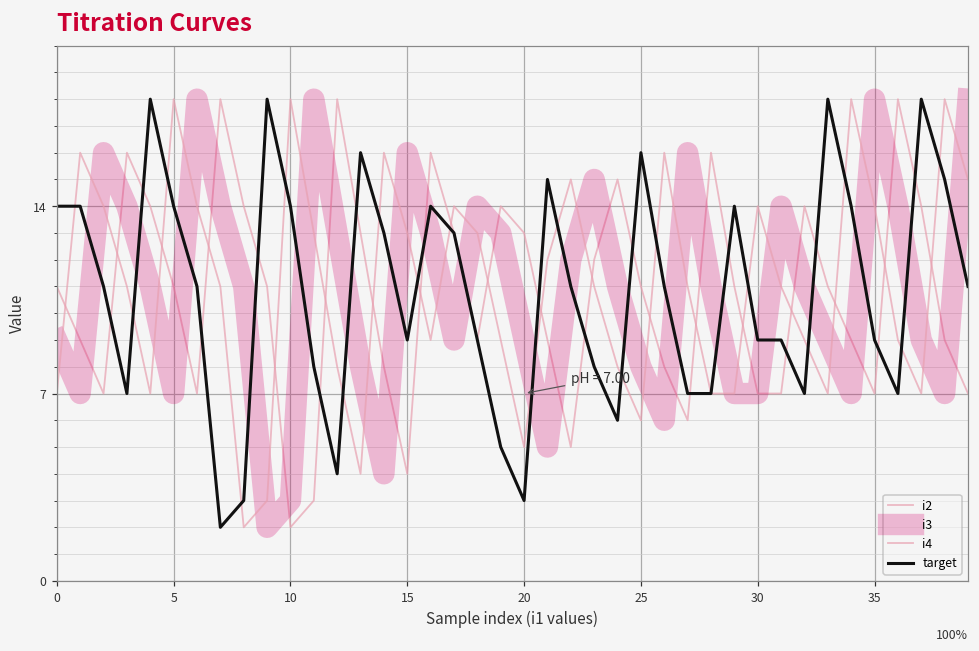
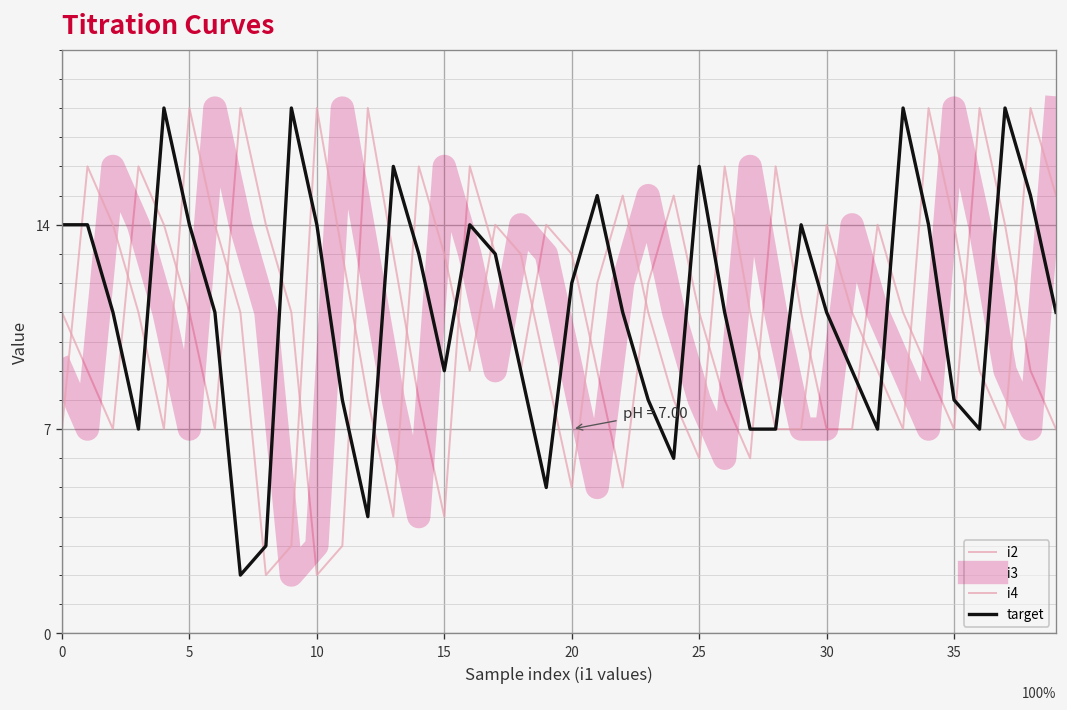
  {
    "target": {
      "0": 14,
      "5": 14,
      "10": 14,
      "15": 9,
-     "20": 3,
+     "20": 12,
      "25": 16,
-     "30": 9,
-     "35": 9
+     "30": 11,
+     "35": 8
    }
  }
